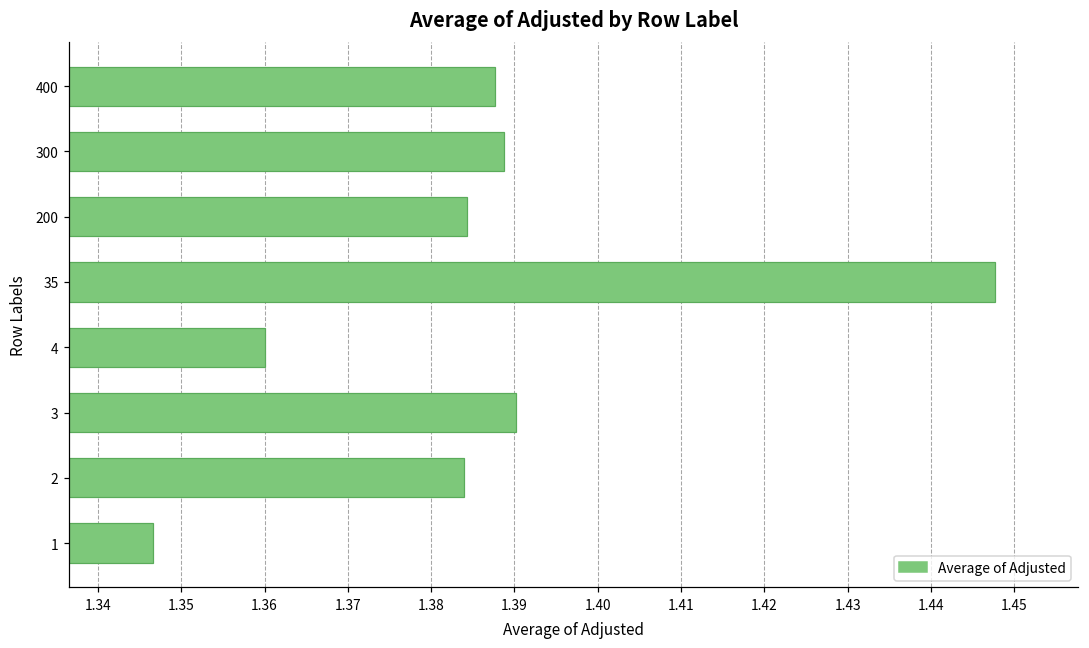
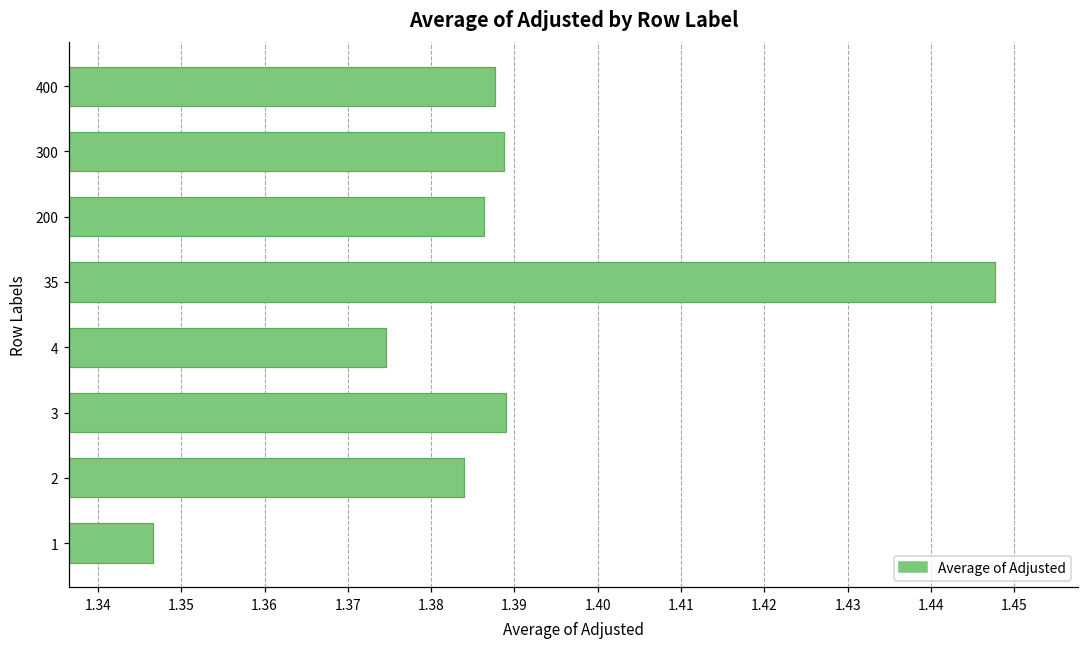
  {
    "400": 1.388,
    "300": 1.389,
-   "200": 1.384,
+   "200": 1.386,
    "35": 1.448,
-   "4": 1.360,
-   "3": 1.390,
+   "4": 1.375,
+   "3": 1.389,
    "2": 1.384,
    "1": 1.347
  }
